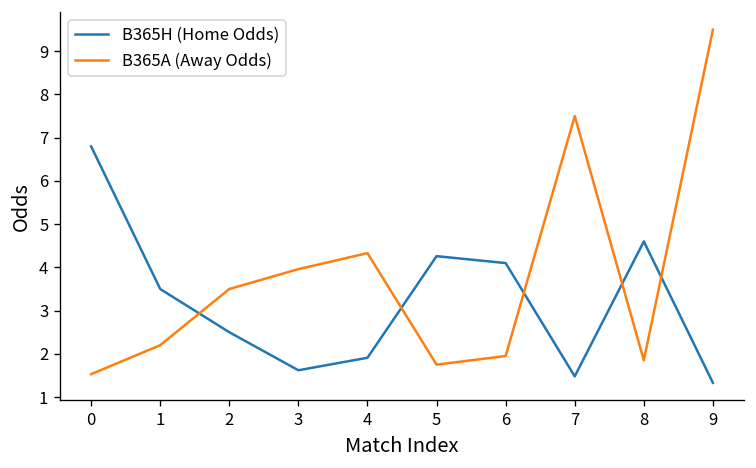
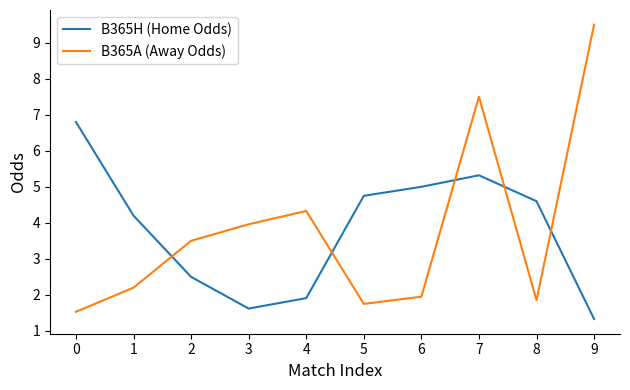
  {
    "B365H (Home Odds)": {
      "0": 6.8,
-     "1": 3.5,
+     "1": 4.2,
      "2": 2.5,
      "3": 1.6,
      "4": 1.9,
-     "5": 4.3,
-     "6": 4.1,
-     "7": 1.5,
+     "5": 4.8,
+     "6": 5.0,
+     "7": 5.3,
      "8": 4.6,
      "9": 1.3
    },
    "B365A (Away Odds)": {
      "0": 1.5,
      "1": 2.2,
      "2": 3.5,
      "3": 4.0,
      "4": 4.3,
      "5": 1.8,
      "6": 2.0,
      "7": 7.5,
      "8": 1.9,
      "9": 9.5
    }
  }
